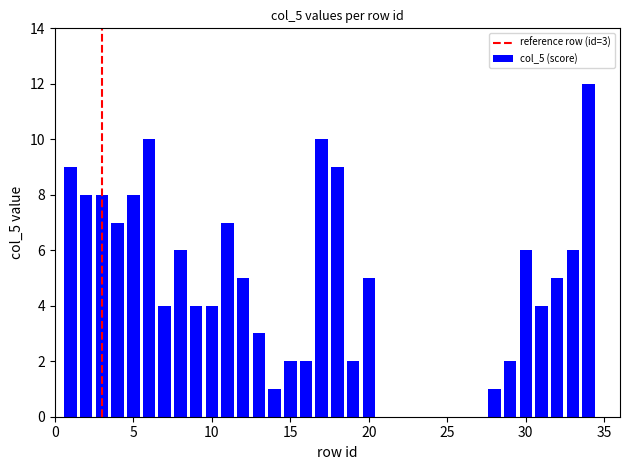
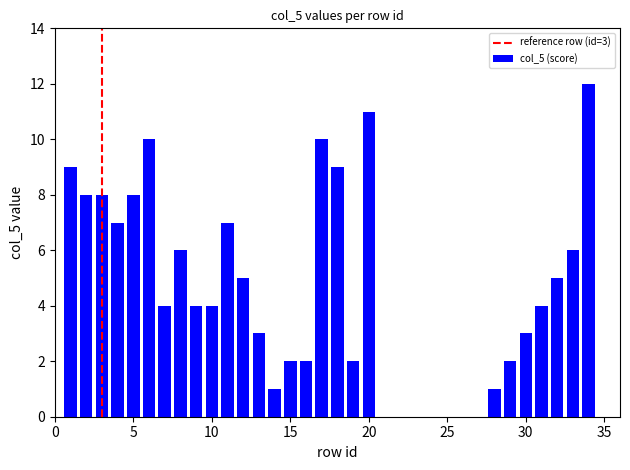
  {
    "5": 8,
    "10": 4,
    "15": 2,
-   "20": 5,
-   "30": 6
+   "20": 11,
+   "30": 3
  }
